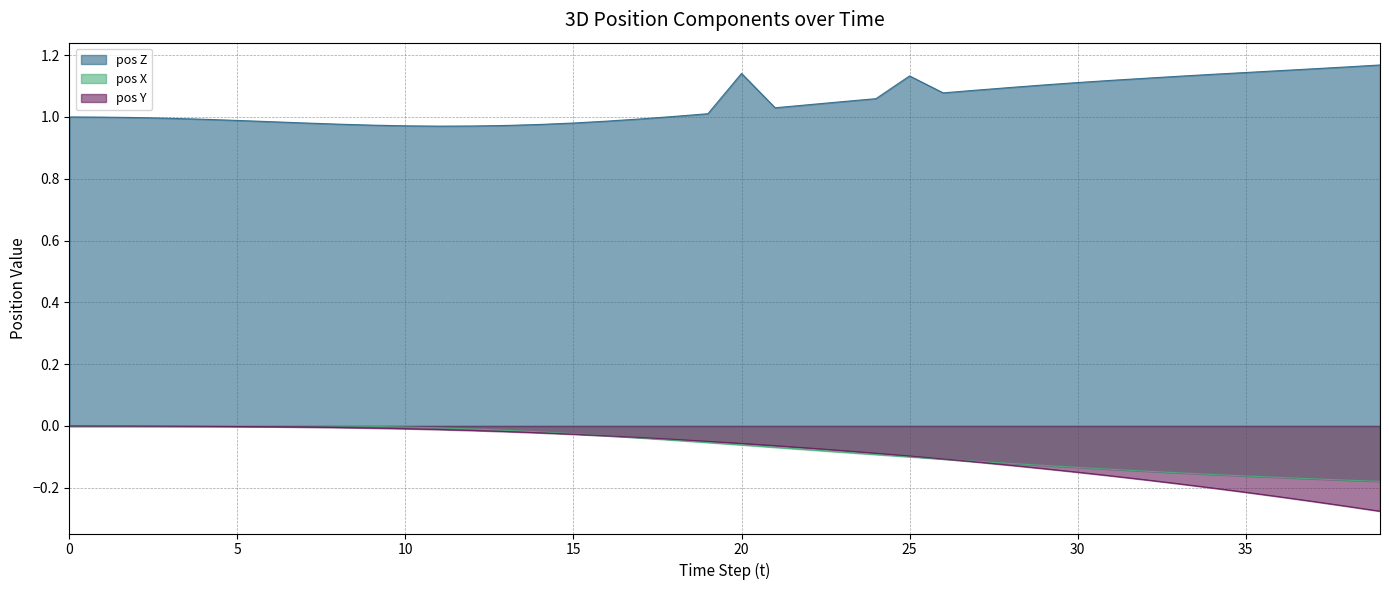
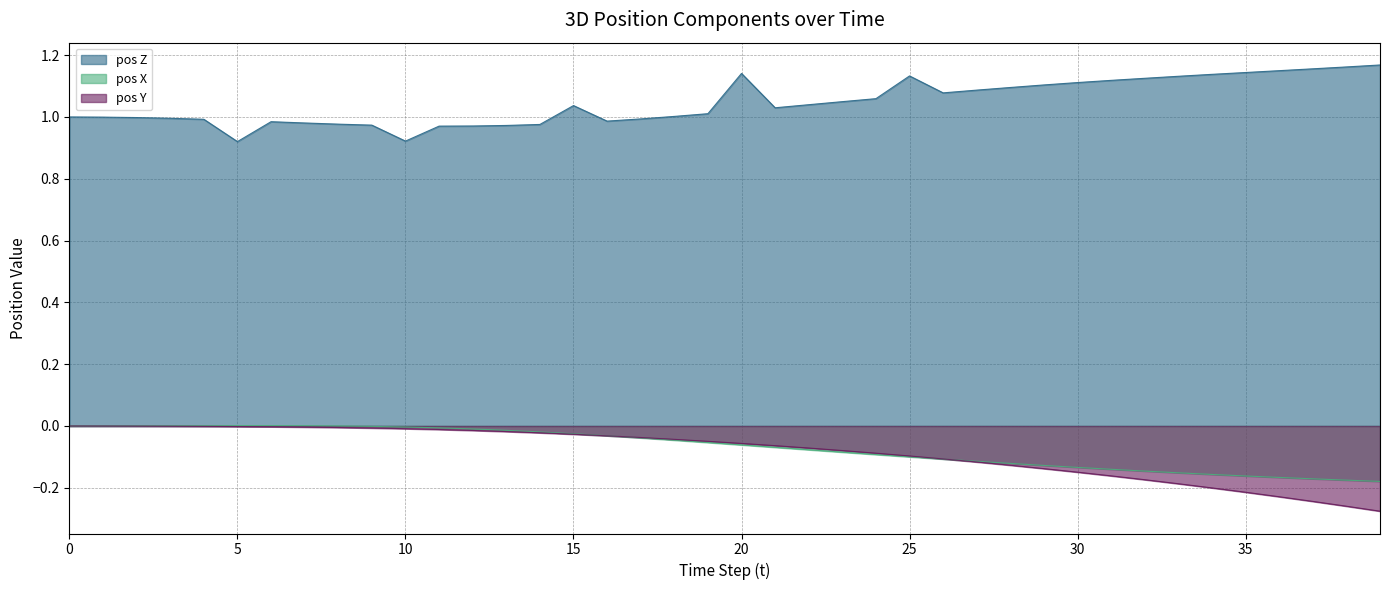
  {
    "pos Z": {
      "0": 1.00,
-     "5": 0.99,
-     "10": 0.97,
-     "15": 0.98,
+     "5": 0.92,
+     "10": 0.92,
+     "15": 1.04,
      "20": 1.14,
      "25": 1.13,
      "30": 1.11,
      "35": 1.14
    }
  }
